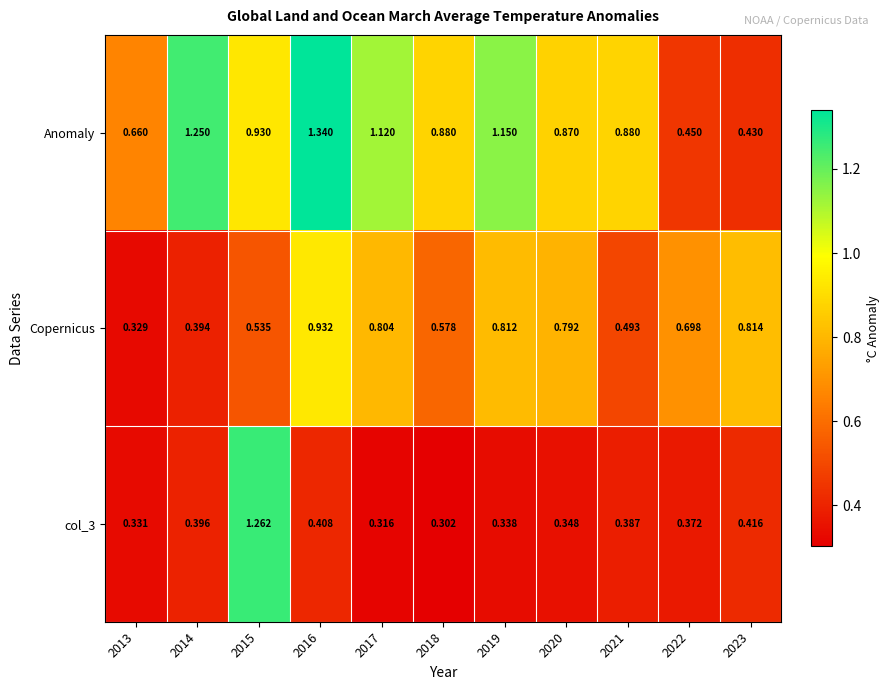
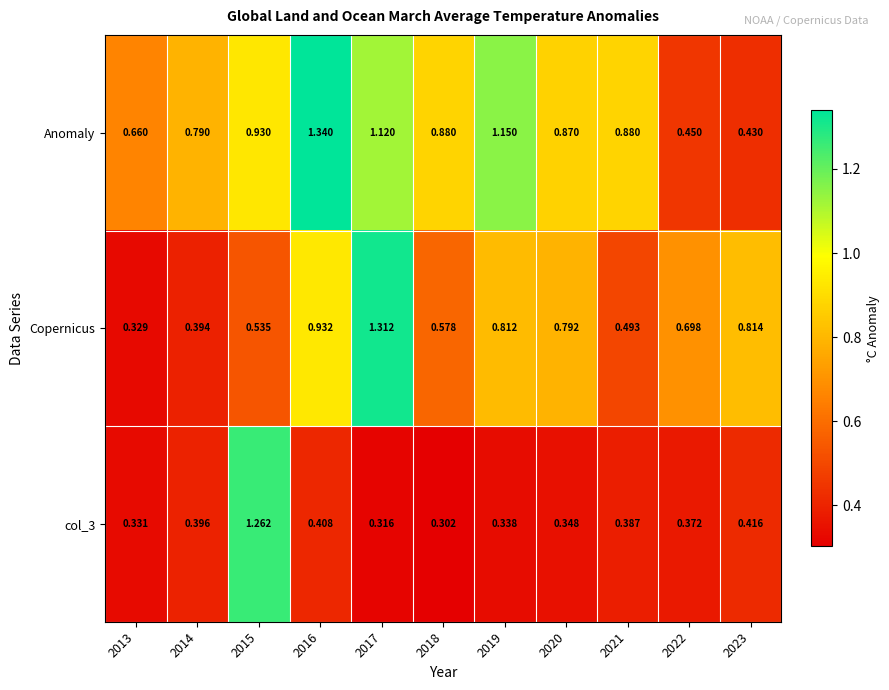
  {
    "Anomaly": {
      "2013": 0.660,
-     "2014": 1.250,
+     "2014": 0.790,
      "2015": 0.930,
      "2016": 1.340,
      "2017": 1.120,
      "2018": 0.880,
      "2019": 1.150,
      "2020": 0.870,
      "2021": 0.880,
      "2022": 0.450,
      "2023": 0.430
    },
    "Copernicus": {
      "2013": 0.329,
      "2014": 0.394,
      "2015": 0.535,
      "2016": 0.932,
-     "2017": 0.804,
+     "2017": 1.312,
      "2018": 0.578,
      "2019": 0.812,
      "2020": 0.792,
      "2021": 0.493,
      "2022": 0.698,
      "2023": 0.814
    },
    "col_3": {
      "2013": 0.331,
      "2014": 0.396,
      "2015": 1.262,
      "2016": 0.408,
      "2017": 0.316,
      "2018": 0.302,
      "2019": 0.338,
      "2020": 0.348,
      "2021": 0.387,
      "2022": 0.372,
      "2023": 0.416
    }
  }
